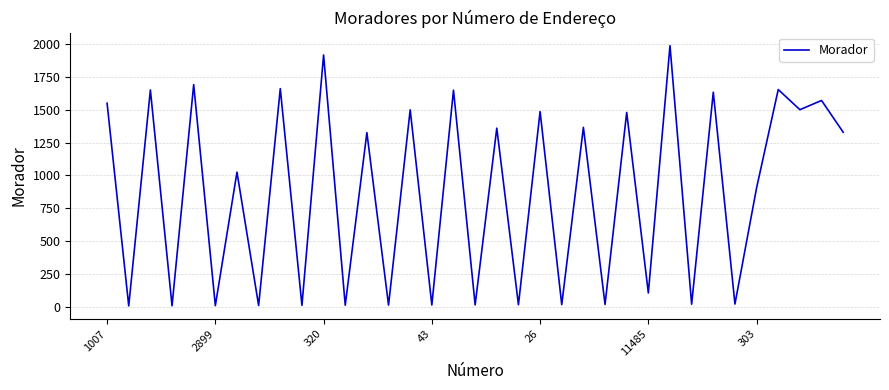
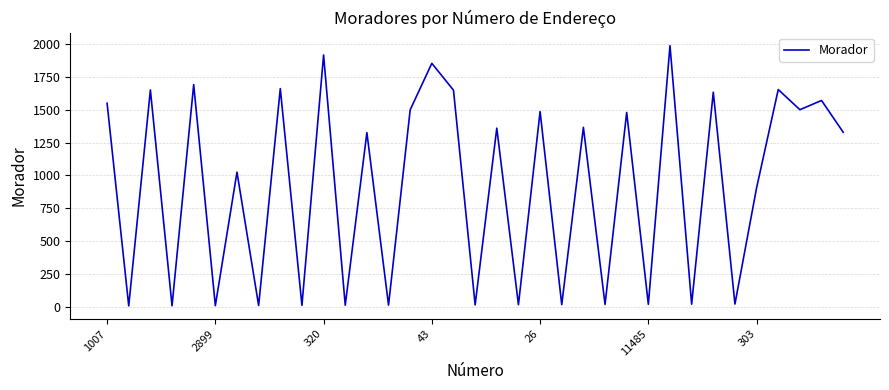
  {
    "1007": 1550,
    "2899": 10,
    "320": 1910,
-   "43": 20,
-   "11485": 110,
+   "43": 1850,
+   "11485": 20,
    "303": 910
  }
